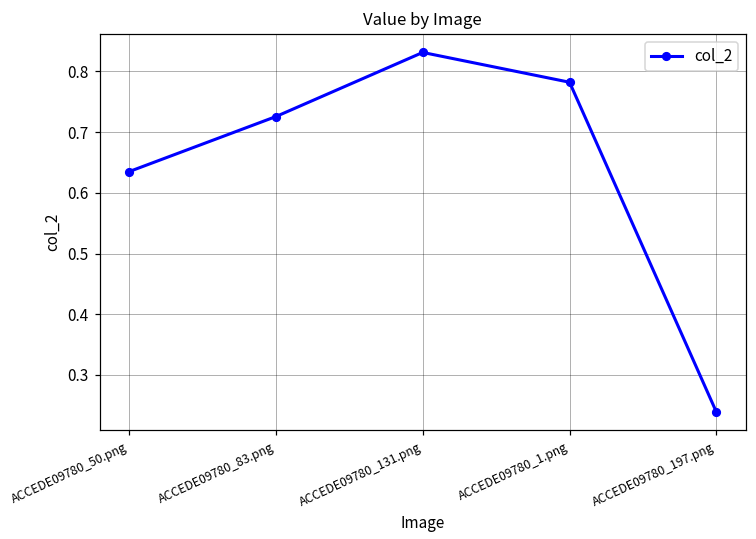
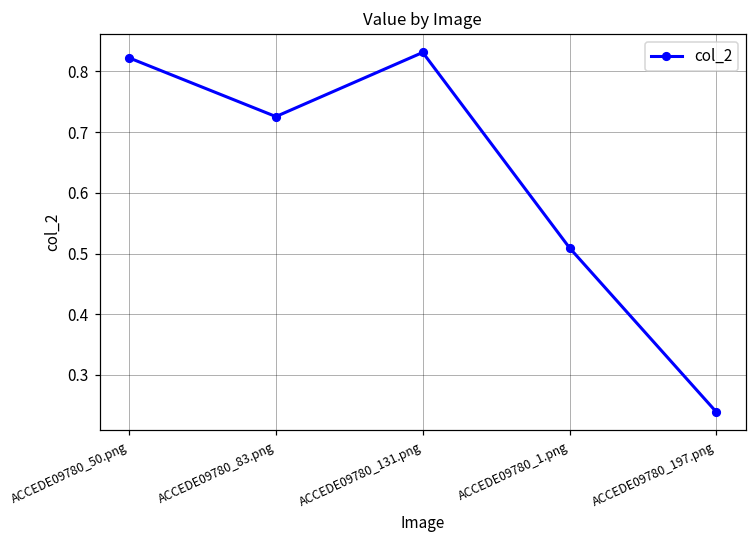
  {
-   "ACCEDE09780_50.png": 0.63,
+   "ACCEDE09780_50.png": 0.82,
    "ACCEDE09780_83.png": 0.73,
    "ACCEDE09780_131.png": 0.83,
-   "ACCEDE09780_1.png": 0.78,
+   "ACCEDE09780_1.png": 0.51,
    "ACCEDE09780_197.png": 0.24
  }
